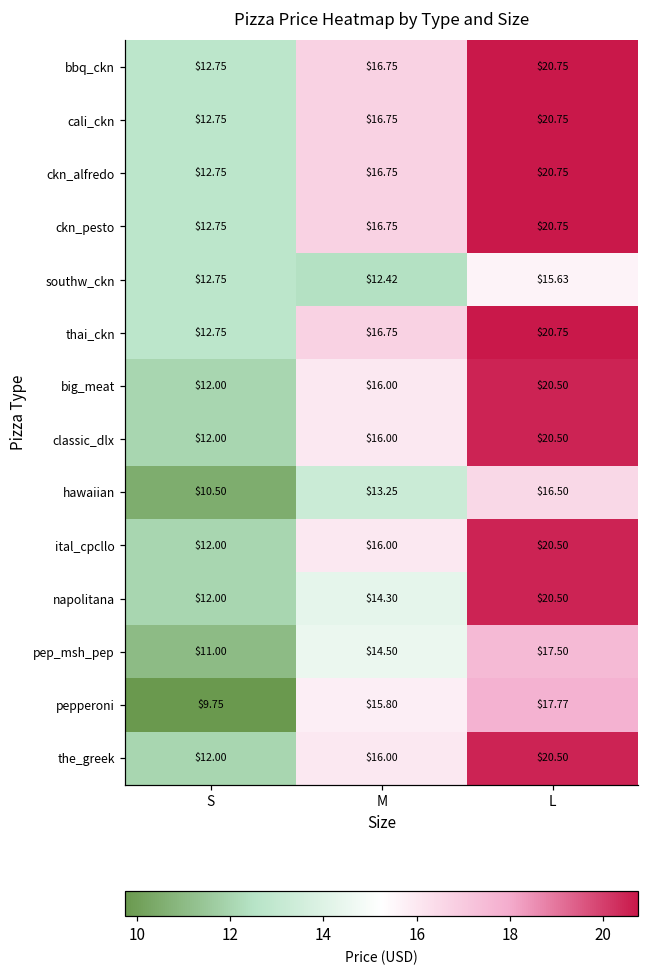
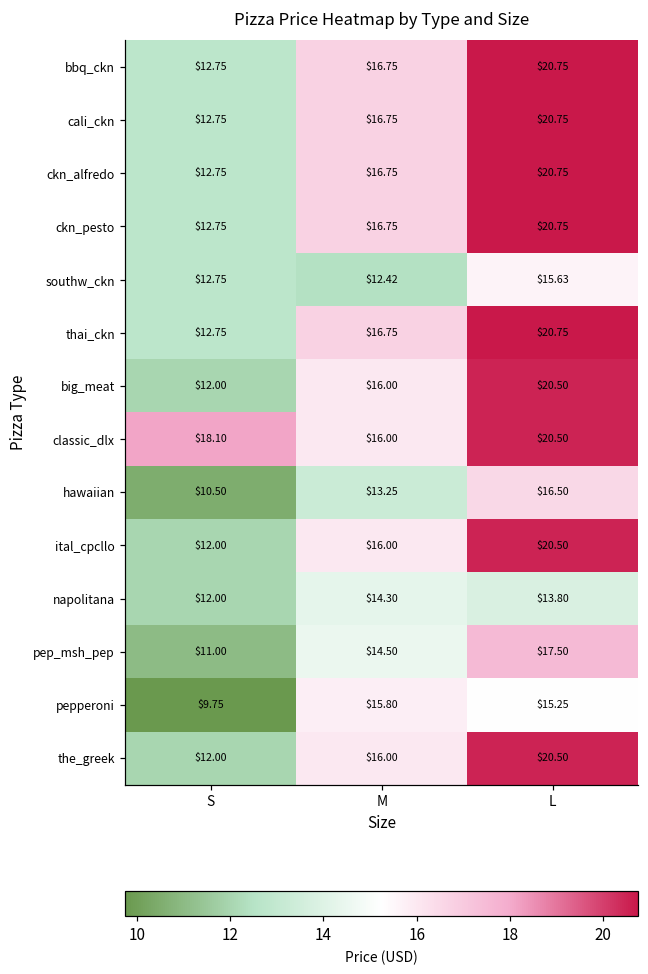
  {
    "bbq_ckn": {
      "S": "$12.75",
      "M": "$16.75",
      "L": "$20.75"
    },
    "cali_ckn": {
      "S": "$12.75",
      "M": "$16.75",
      "L": "$20.75"
    },
    "ckn_alfredo": {
      "S": "$12.75",
      "M": "$16.75",
      "L": "$20.75"
    },
    "ckn_pesto": {
      "S": "$12.75",
      "M": "$16.75",
      "L": "$20.75"
    },
    "southw_ckn": {
      "S": "$12.75",
      "M": "$12.42",
      "L": "$15.63"
    },
    "thai_ckn": {
      "S": "$12.75",
      "M": "$16.75",
      "L": "$20.75"
    },
    "big_meat": {
      "S": "$12.00",
      "M": "$16.00",
      "L": "$20.50"
    },
    "classic_dlx": {
-     "S": "$12.00",
+     "S": "$18.10",
      "M": "$16.00",
      "L": "$20.50"
    },
    "hawaiian": {
      "S": "$10.50",
      "M": "$13.25",
      "L": "$16.50"
    },
    "ital_cpcllo": {
      "S": "$12.00",
      "M": "$16.00",
      "L": "$20.50"
    },
    "napolitana": {
      "S": "$12.00",
      "M": "$14.30",
-     "L": "$20.50"
+     "L": "$13.80"
    },
    "pep_msh_pep": {
      "S": "$11.00",
      "M": "$14.50",
      "L": "$17.50"
    },
    "pepperoni": {
      "S": "$9.75",
      "M": "$15.80",
-     "L": "$17.77"
+     "L": "$15.25"
    },
    "the_greek": {
      "S": "$12.00",
      "M": "$16.00",
      "L": "$20.50"
    }
  }
